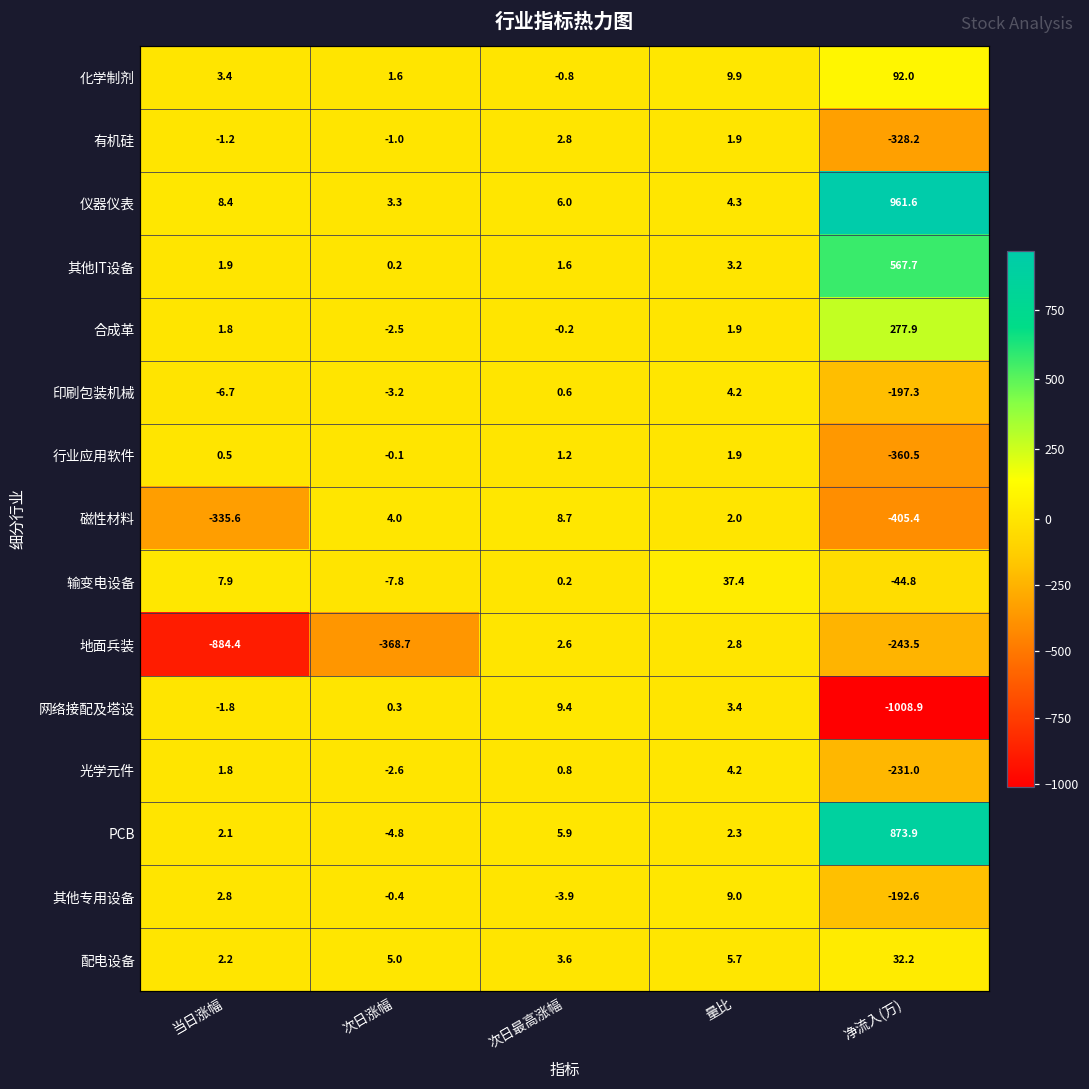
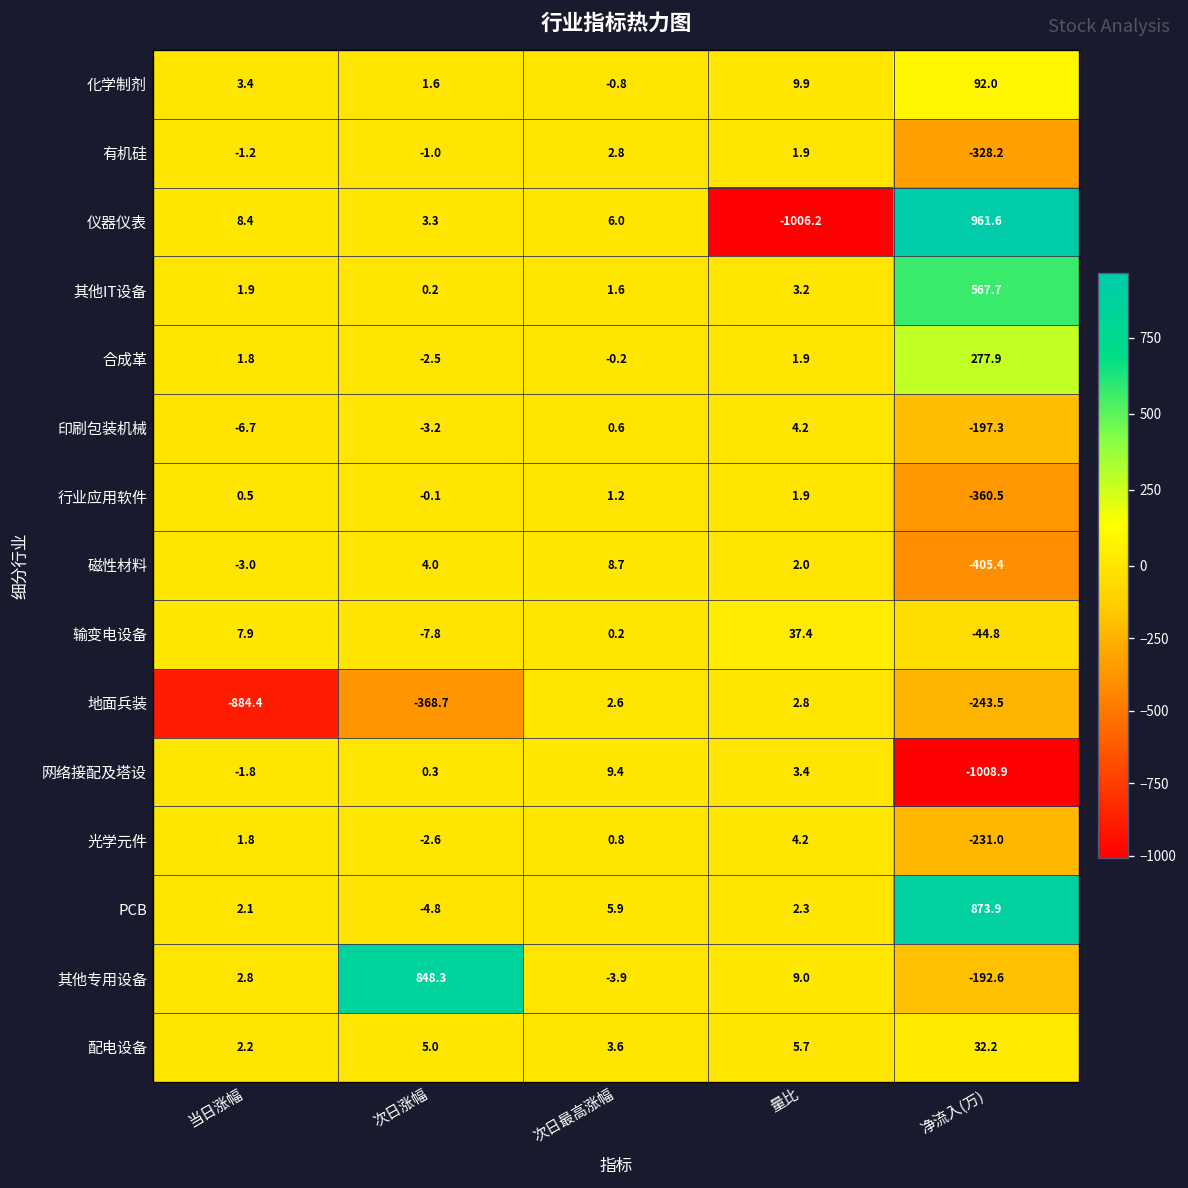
  {
    "化学制剂": {
      "当日涨幅": 3.4,
      "次日涨幅": 1.6,
      "次日最高涨幅": -0.8,
      "量比": 9.9,
      "净流入(万)": 92.0
    },
    "有机硅": {
      "当日涨幅": -1.2,
      "次日涨幅": -1.0,
      "次日最高涨幅": 2.8,
      "量比": 1.9,
      "净流入(万)": -328.2
    },
    "仪器仪表": {
      "当日涨幅": 8.4,
      "次日涨幅": 3.3,
      "次日最高涨幅": 6.0,
-     "量比": 4.3,
+     "量比": -1006.2,
      "净流入(万)": 961.6
    },
    "其他IT设备": {
      "当日涨幅": 1.9,
      "次日涨幅": 0.2,
      "次日最高涨幅": 1.6,
      "量比": 3.2,
      "净流入(万)": 567.7
    },
    "合成革": {
      "当日涨幅": 1.8,
      "次日涨幅": -2.5,
      "次日最高涨幅": -0.2,
      "量比": 1.9,
      "净流入(万)": 277.9
    },
    "印刷包装机械": {
      "当日涨幅": -6.7,
      "次日涨幅": -3.2,
      "次日最高涨幅": 0.6,
      "量比": 4.2,
      "净流入(万)": -197.3
    },
    "行业应用软件": {
      "当日涨幅": 0.5,
      "次日涨幅": -0.1,
      "次日最高涨幅": 1.2,
      "量比": 1.9,
      "净流入(万)": -360.5
    },
    "磁性材料": {
-     "当日涨幅": -335.6,
+     "当日涨幅": -3.0,
      "次日涨幅": 4.0,
      "次日最高涨幅": 8.7,
      "量比": 2.0,
      "净流入(万)": -405.4
    },
    "输变电设备": {
      "当日涨幅": 7.9,
      "次日涨幅": -7.8,
      "次日最高涨幅": 0.2,
      "量比": 37.4,
      "净流入(万)": -44.8
    },
    "地面兵装": {
      "当日涨幅": -884.4,
      "次日涨幅": -368.7,
      "次日最高涨幅": 2.6,
      "量比": 2.8,
      "净流入(万)": -243.5
    },
    "网络接配及塔设": {
      "当日涨幅": -1.8,
      "次日涨幅": 0.3,
      "次日最高涨幅": 9.4,
      "量比": 3.4,
      "净流入(万)": -1008.9
    },
    "光学元件": {
      "当日涨幅": 1.8,
      "次日涨幅": -2.6,
      "次日最高涨幅": 0.8,
      "量比": 4.2,
      "净流入(万)": -231.0
    },
    "PCB": {
      "当日涨幅": 2.1,
      "次日涨幅": -4.8,
      "次日最高涨幅": 5.9,
      "量比": 2.3,
      "净流入(万)": 873.9
    },
    "其他专用设备": {
      "当日涨幅": 2.8,
-     "次日涨幅": -0.4,
+     "次日涨幅": 848.3,
      "次日最高涨幅": -3.9,
      "量比": 9.0,
      "净流入(万)": -192.6
    },
    "配电设备": {
      "当日涨幅": 2.2,
      "次日涨幅": 5.0,
      "次日最高涨幅": 3.6,
      "量比": 5.7,
      "净流入(万)": 32.2
    }
  }
